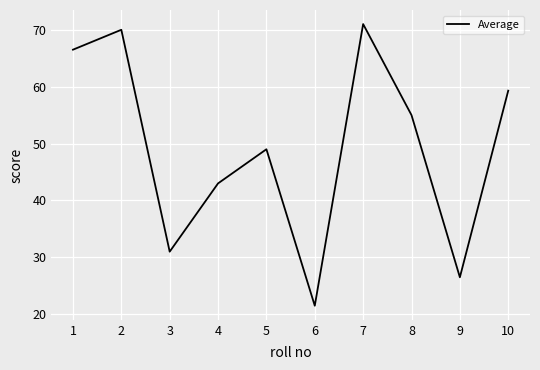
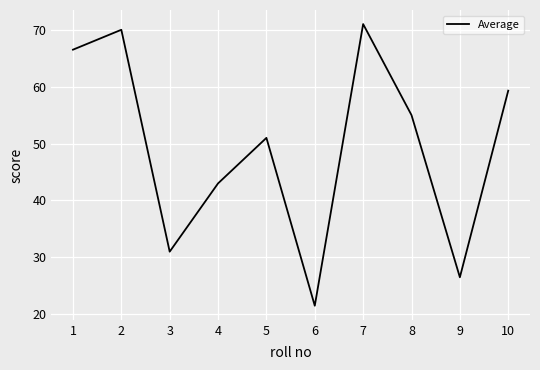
  {
    "1": 67,
    "2": 70,
    "3": 31,
    "4": 43,
-   "5": 49,
+   "5": 51,
    "6": 22,
    "7": 71,
    "8": 55,
    "9": 27,
    "10": 59
  }
